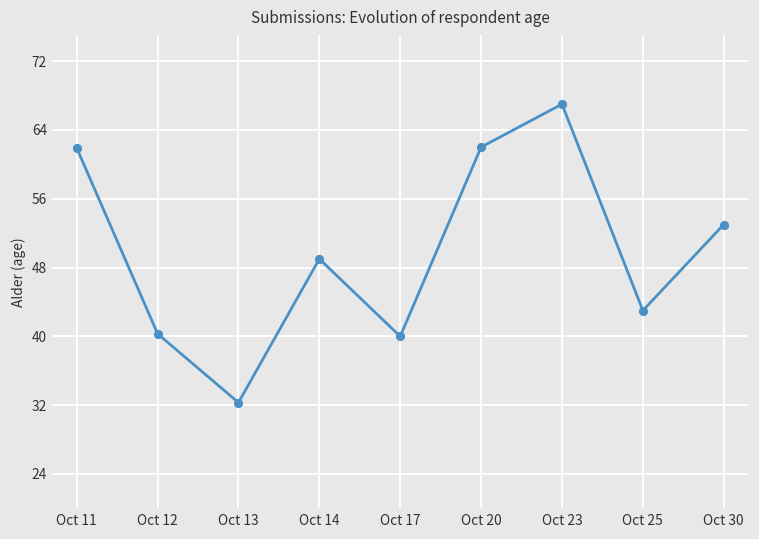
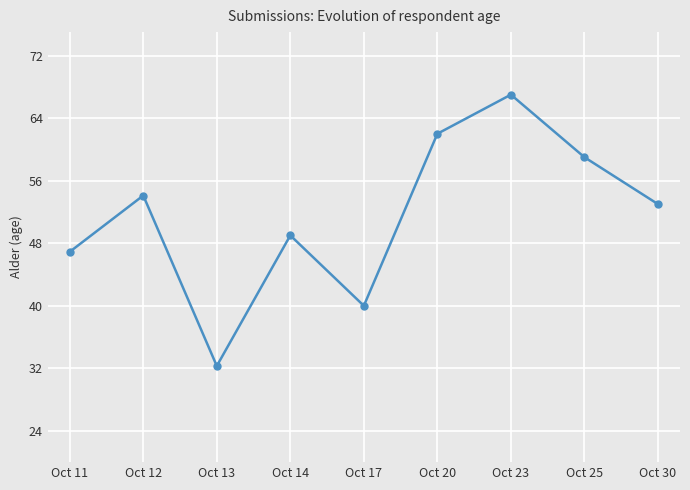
  {
-   "Oct 11": 62,
-   "Oct 12": 40,
+   "Oct 11": 47,
+   "Oct 12": 54,
    "Oct 13": 32,
    "Oct 14": 49,
    "Oct 17": 40,
    "Oct 20": 62,
    "Oct 23": 67,
-   "Oct 25": 43,
+   "Oct 25": 59,
    "Oct 30": 53
  }
